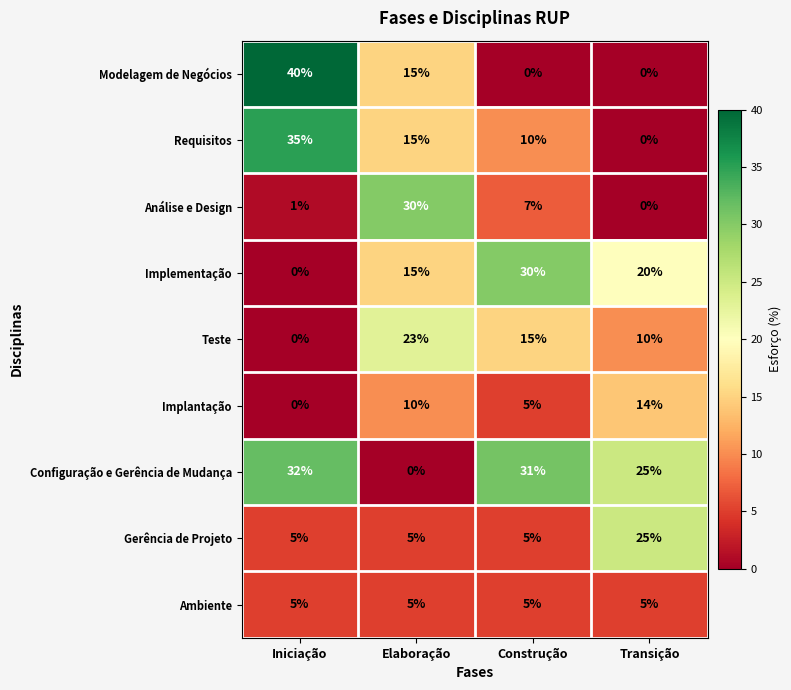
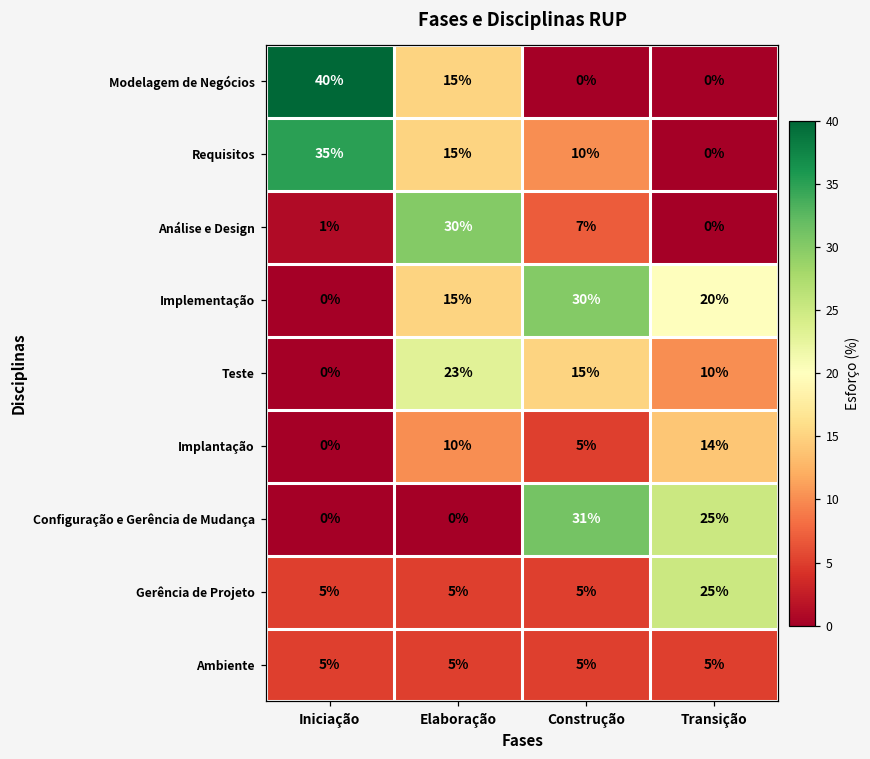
  {
    "Modelagem de Negócios": {
      "Iniciação": "40%",
      "Elaboração": "15%",
      "Construção": "0%",
      "Transição": "0%"
    },
    "Requisitos": {
      "Iniciação": "35%",
      "Elaboração": "15%",
      "Construção": "10%",
      "Transição": "0%"
    },
    "Análise e Design": {
      "Iniciação": "1%",
      "Elaboração": "30%",
      "Construção": "7%",
      "Transição": "0%"
    },
    "Implementação": {
      "Iniciação": "0%",
      "Elaboração": "15%",
      "Construção": "30%",
      "Transição": "20%"
    },
    "Teste": {
      "Iniciação": "0%",
      "Elaboração": "23%",
      "Construção": "15%",
      "Transição": "10%"
    },
    "Implantação": {
      "Iniciação": "0%",
      "Elaboração": "10%",
      "Construção": "5%",
      "Transição": "14%"
    },
    "Configuração e Gerência de Mudança": {
-     "Iniciação": "32%",
+     "Iniciação": "0%",
      "Elaboração": "0%",
      "Construção": "31%",
      "Transição": "25%"
    },
    "Gerência de Projeto": {
      "Iniciação": "5%",
      "Elaboração": "5%",
      "Construção": "5%",
      "Transição": "25%"
    },
    "Ambiente": {
      "Iniciação": "5%",
      "Elaboração": "5%",
      "Construção": "5%",
      "Transição": "5%"
    }
  }
